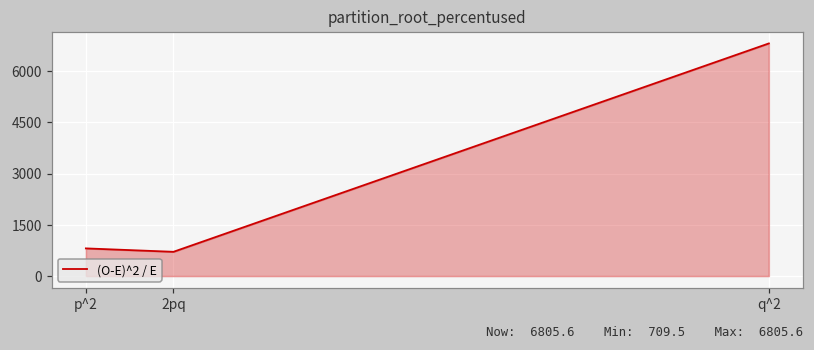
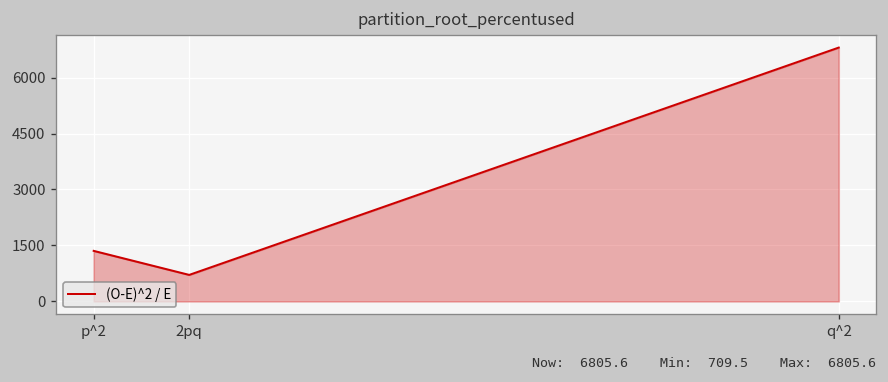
  {
-   "p^2": 800,
+   "p^2": 1400,
    "2pq": 700,
    "q^2": 6800
  }
